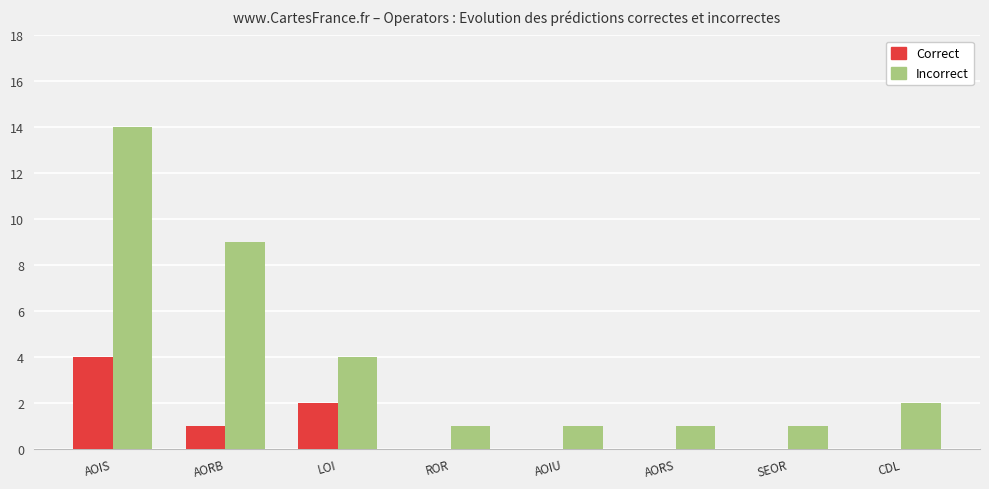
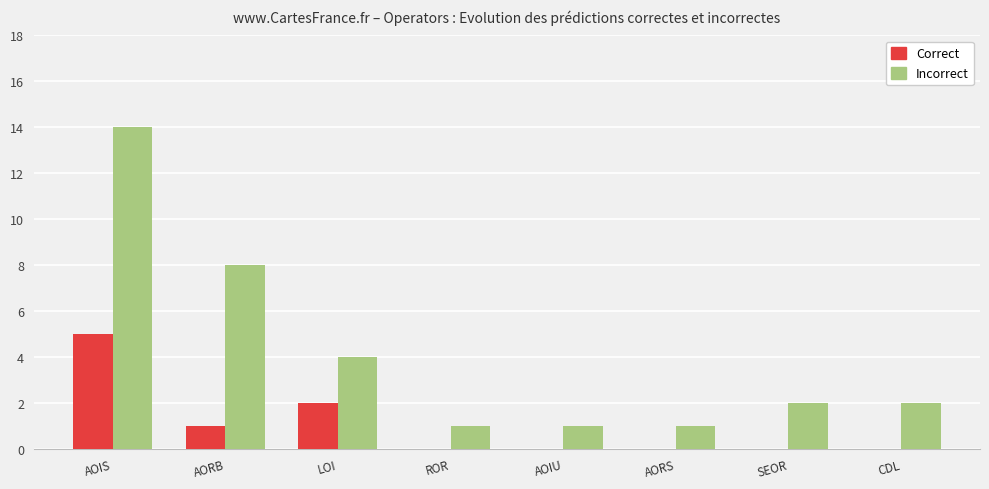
  {
    "Correct": {
-     "AOIS": 4,
+     "AOIS": 5,
      "AORB": 1,
      "LOI": 2,
      "ROR": 0,
      "AOIU": 0,
      "AORS": 0,
      "SEOR": 0,
      "CDL": 0
    },
    "Incorrect": {
      "AOIS": 14,
-     "AORB": 9,
+     "AORB": 8,
      "LOI": 4,
      "ROR": 1,
      "AOIU": 1,
      "AORS": 1,
-     "SEOR": 1,
+     "SEOR": 2,
      "CDL": 2
    }
  }
